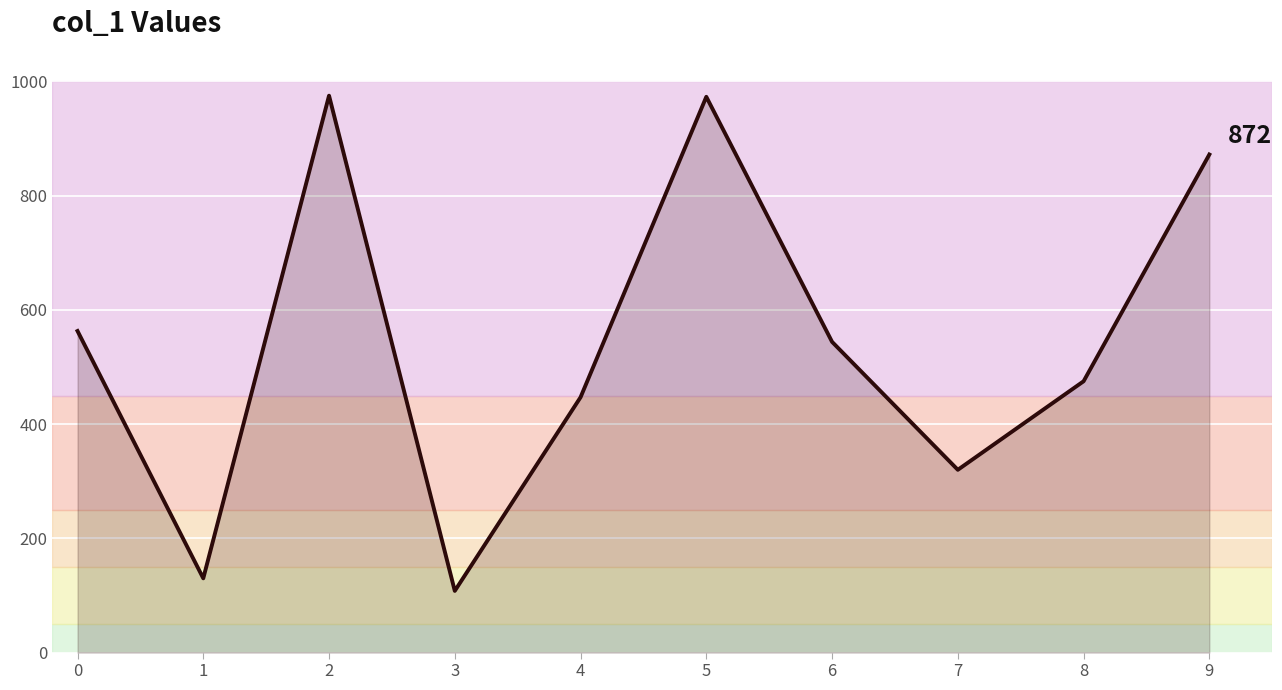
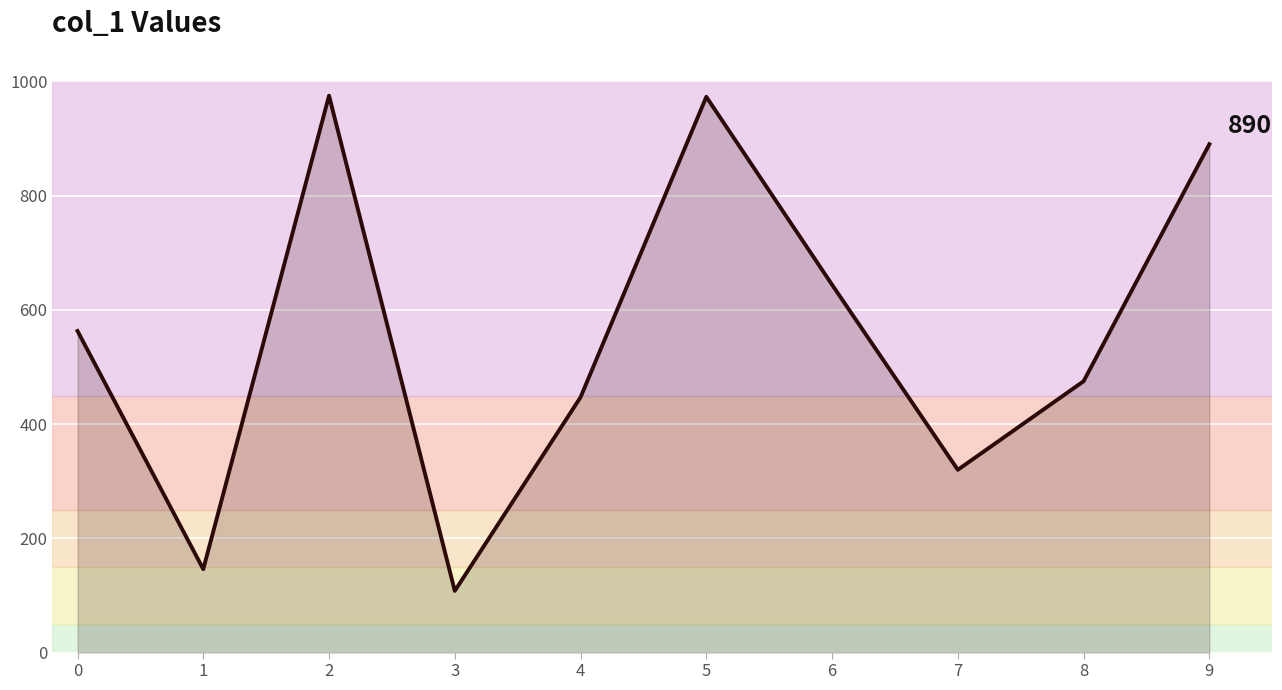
  {
-   "1": 130,
-   "6": 540,
-   "9": 872
+   "1": 150,
+   "6": 640,
+   "9": 890
  }
